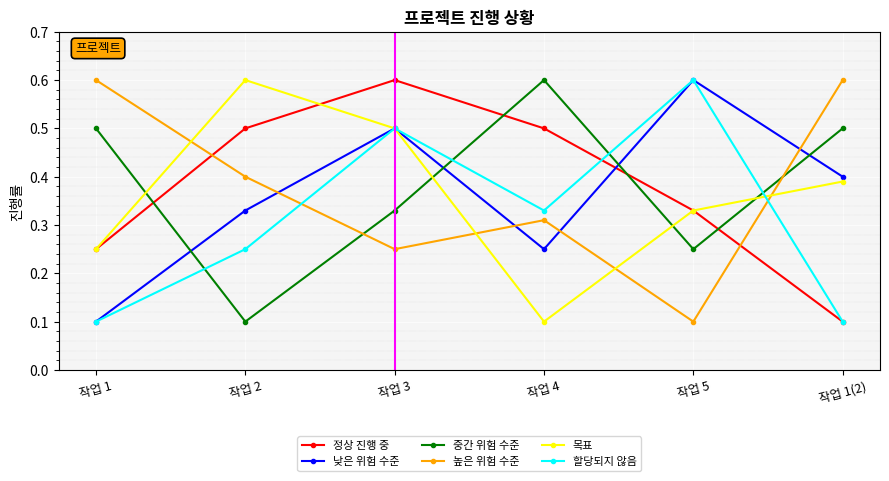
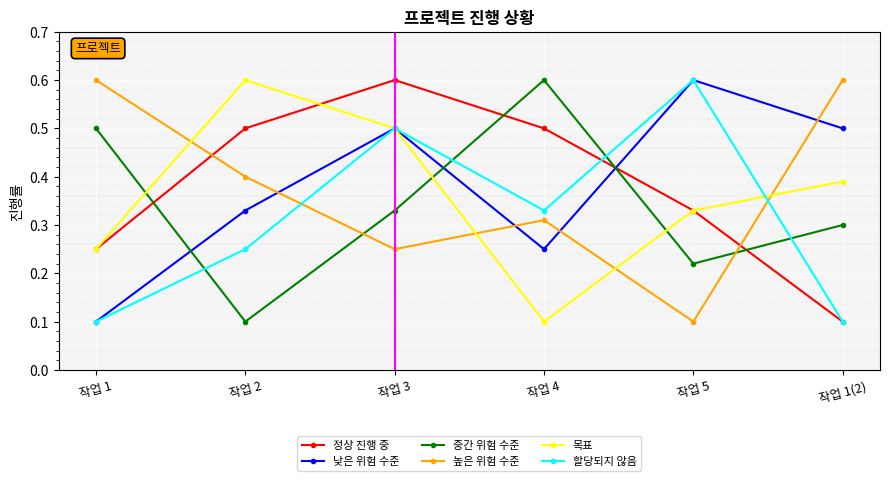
  {
    "정상 진행 중": {
      "작업 2": 0.50,
      "작업 3": 0.60,
      "작업 4": 0.50
    },
    "낮은 위험 수준": {
      "작업 2": 0.33,
      "작업 4": 0.25,
-     "작업 1(2)": 0.4
+     "작업 1(2)": 0.5
    },
    "중간 위험 수준": {
      "작업 1": 0.50,
      "작업 2": 0.10,
      "작업 3": 0.33,
      "작업 4": 0.60,
-     "작업 5": 0.25,
-     "작업 1(2)": 0.5
+     "작업 5": 0.22,
+     "작업 1(2)": 0.3
    },
    "높은 위험 수준": {
      "작업 1": 0.60,
      "작업 2": 0.40,
      "작업 3": 0.25,
      "작업 4": 0.31,
      "작업 5": 0.10,
      "작업 1(2)": 0.60
    },
    "목표": {
      "작업 2": 0.60,
      "작업 4": 0.10,
      "작업 1(2)": 0.39
    },
    "할당되지 않음": {
      "작업 2": 0.25,
      "작업 4": 0.33
    }
  }
